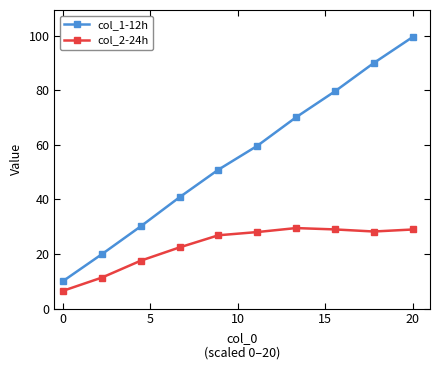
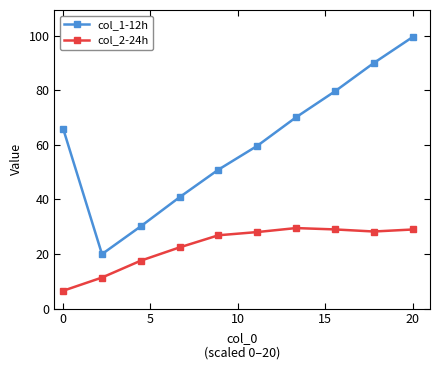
  {
    "col_1-12h": {
-     "0": 10,
+     "0": 66,
      "20": 100
    },
    "col_2-24h": {
      "0": 7,
      "20": 29
    }
  }
